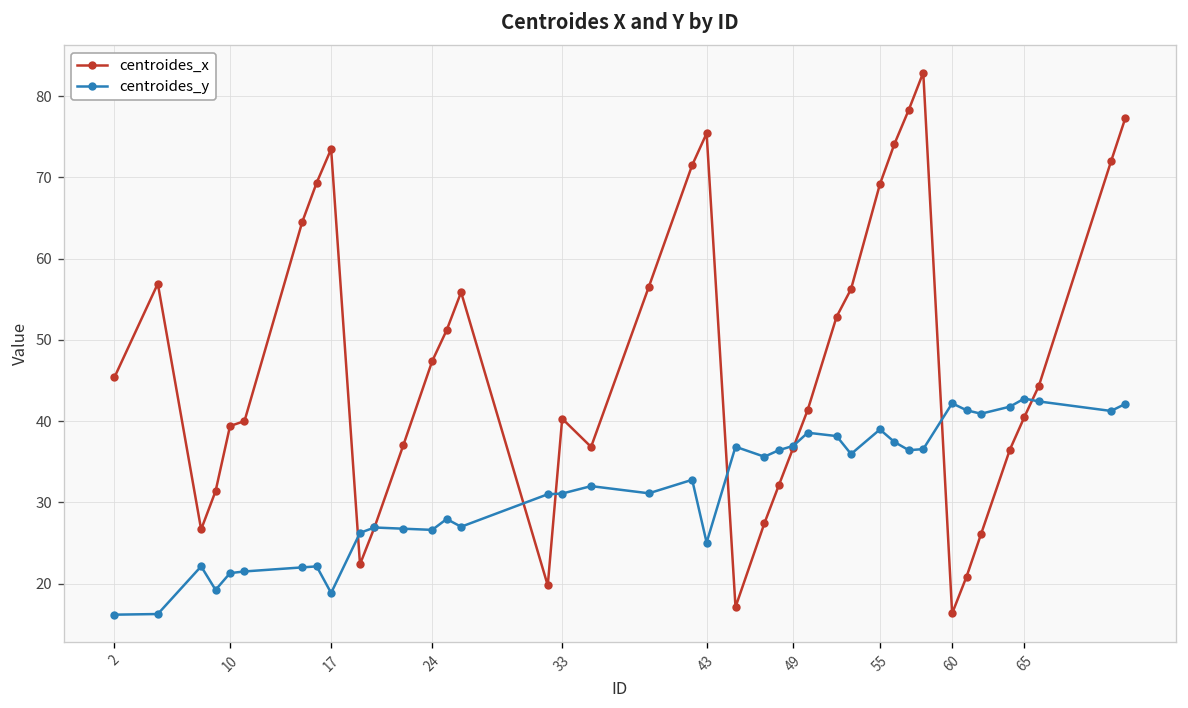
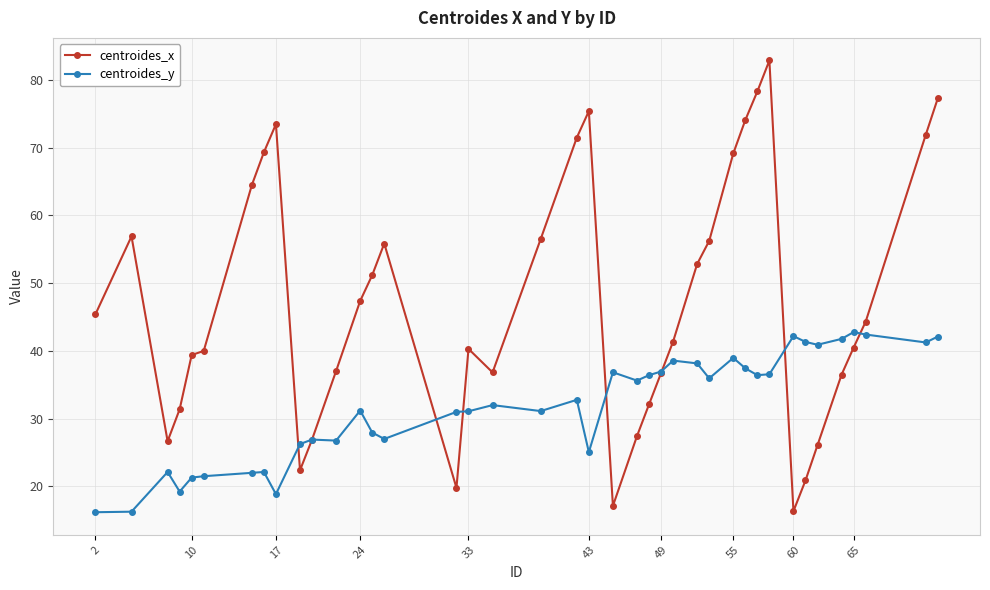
  {
    "centroides_x": {
      "2": 45,
      "10": 39,
      "17": 73,
      "24": 47,
      "33": 40,
      "43": 75,
      "55": 69,
      "60": 16,
      "65": 41
    },
    "centroides_y": {
      "2": 16,
      "10": 21,
      "17": 19,
-     "24": 27,
+     "24": 31,
      "33": 31,
      "43": 25,
      "55": 39,
      "60": 42,
      "65": 43
    }
  }
